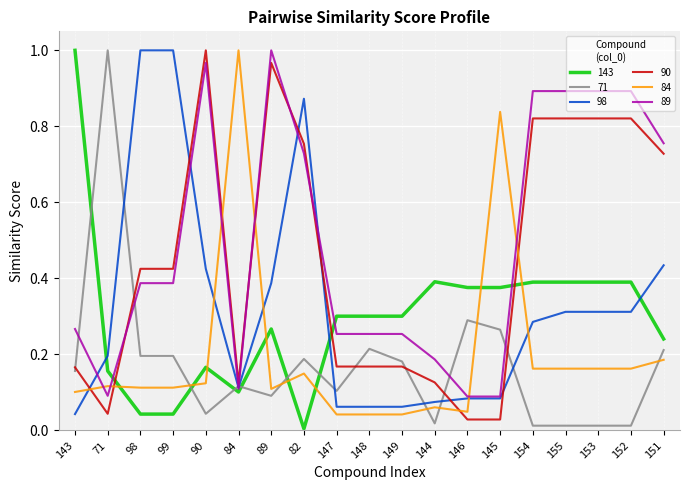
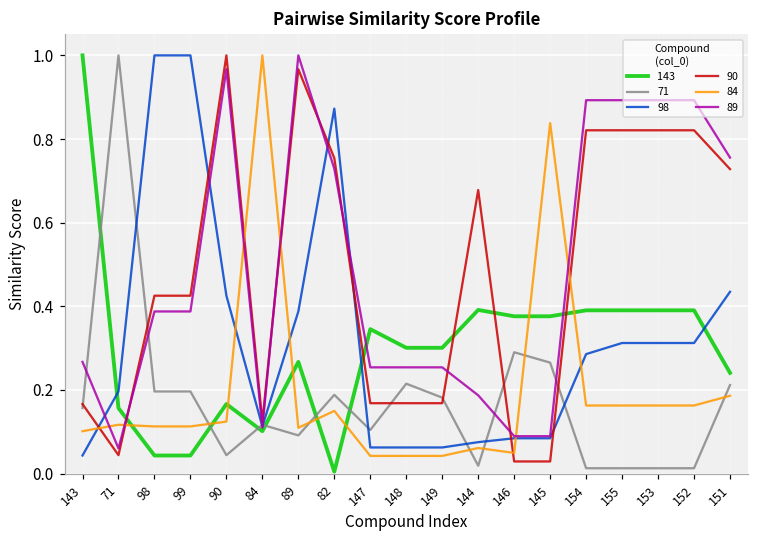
  {
    "143": {
      "143": 1.00,
      "71": 0.16,
      "98": 0.04,
      "99": 0.04,
      "90": 0.17,
      "84": 0.10,
      "89": 0.27,
      "82": 0.00,
-     "147": 0.30,
+     "147": 0.35,
      "148": 0.30,
      "149": 0.30,
      "144": 0.39,
      "146": 0.38,
      "145": 0.38,
      "154": 0.39,
      "155": 0.39,
      "153": 0.39,
      "152": 0.39,
      "151": 0.24
    },
    "71": {
      "143": 0.16,
      "71": 1.00,
      "98": 0.20,
      "99": 0.20,
      "90": 0.04,
      "89": 0.09,
      "82": 0.19,
      "147": 0.10,
      "148": 0.21,
      "149": 0.18,
      "144": 0.02,
      "146": 0.29,
      "145": 0.27,
      "154": 0.01,
      "155": 0.01,
      "153": 0.01,
      "152": 0.01,
      "151": 0.21
    },
    "98": {
      "143": 0.04,
      "71": 0.20,
      "98": 1.00,
      "99": 1.00,
      "90": 0.43,
      "89": 0.39,
      "82": 0.87,
      "147": 0.06,
      "148": 0.06,
      "149": 0.06,
      "144": 0.08,
      "154": 0.29,
      "155": 0.31,
      "153": 0.31,
      "152": 0.31,
      "151": 0.43
    },
    "90": {
      "143": 0.17,
      "71": 0.04,
      "98": 0.43,
      "99": 0.43,
      "90": 1.00,
      "84": 0.12,
      "89": 0.97,
      "82": 0.75,
      "147": 0.17,
      "148": 0.17,
      "149": 0.17,
-     "144": 0.13,
+     "144": 0.68,
      "146": 0.03,
      "145": 0.03,
      "154": 0.82,
      "155": 0.82,
      "153": 0.82,
      "152": 0.82,
      "151": 0.73
    },
    "84": {
      "143": 0.10,
      "71": 0.12,
      "98": 0.11,
      "99": 0.11,
      "90": 0.12,
      "84": 1.00,
      "89": 0.11,
      "82": 0.15,
      "147": 0.04,
      "148": 0.04,
      "149": 0.04,
      "144": 0.06,
      "146": 0.05,
      "145": 0.84,
      "154": 0.16,
      "155": 0.16,
      "153": 0.16,
      "152": 0.16,
      "151": 0.19
    },
    "89": {
      "143": 0.27,
-     "71": 0.09,
+     "71": 0.06,
      "98": 0.39,
      "99": 0.39,
      "90": 0.97,
      "89": 1.00,
      "82": 0.73,
      "147": 0.25,
      "148": 0.25,
      "149": 0.25,
      "144": 0.19,
      "154": 0.89,
      "155": 0.89,
      "151": 0.76
    }
  }
